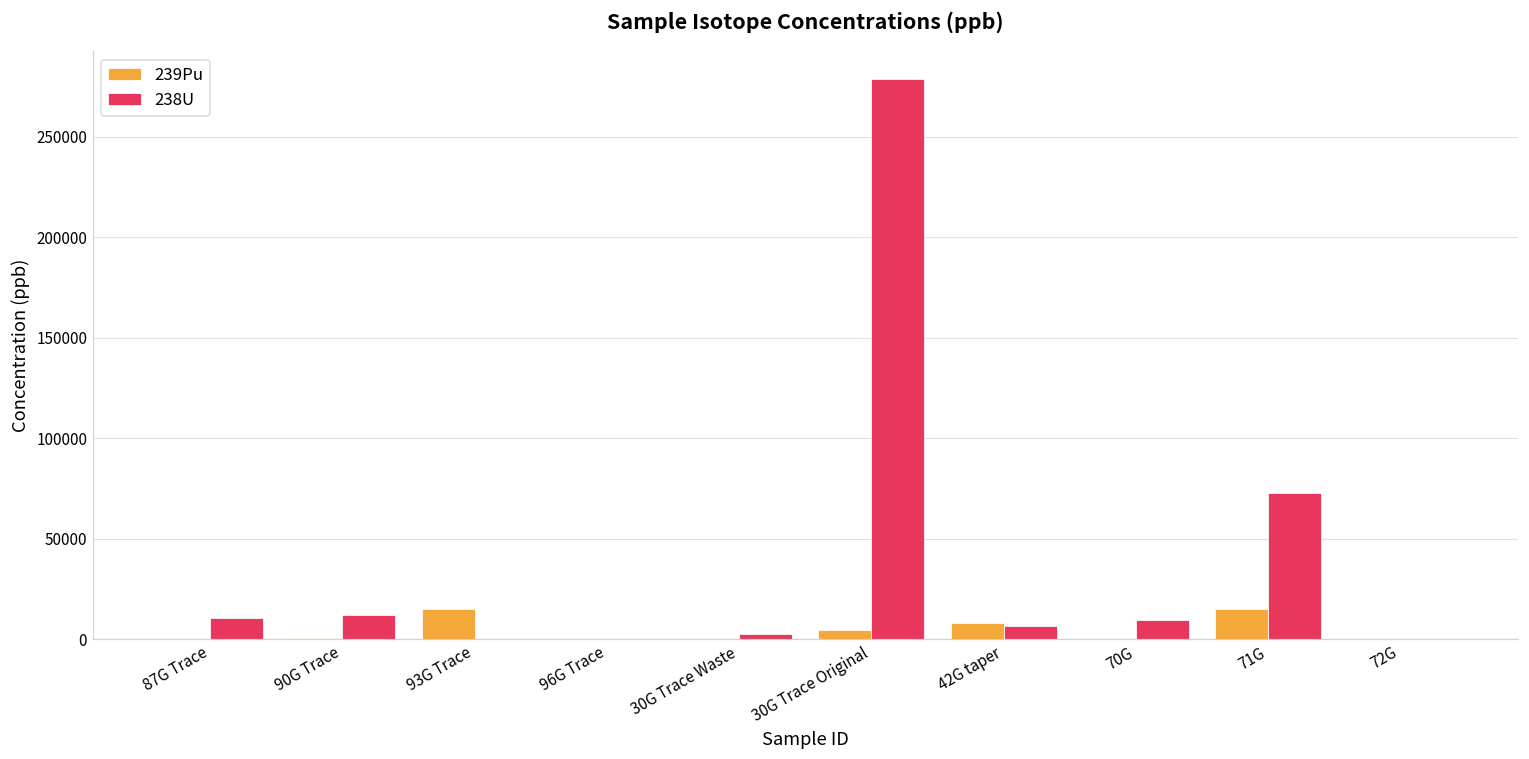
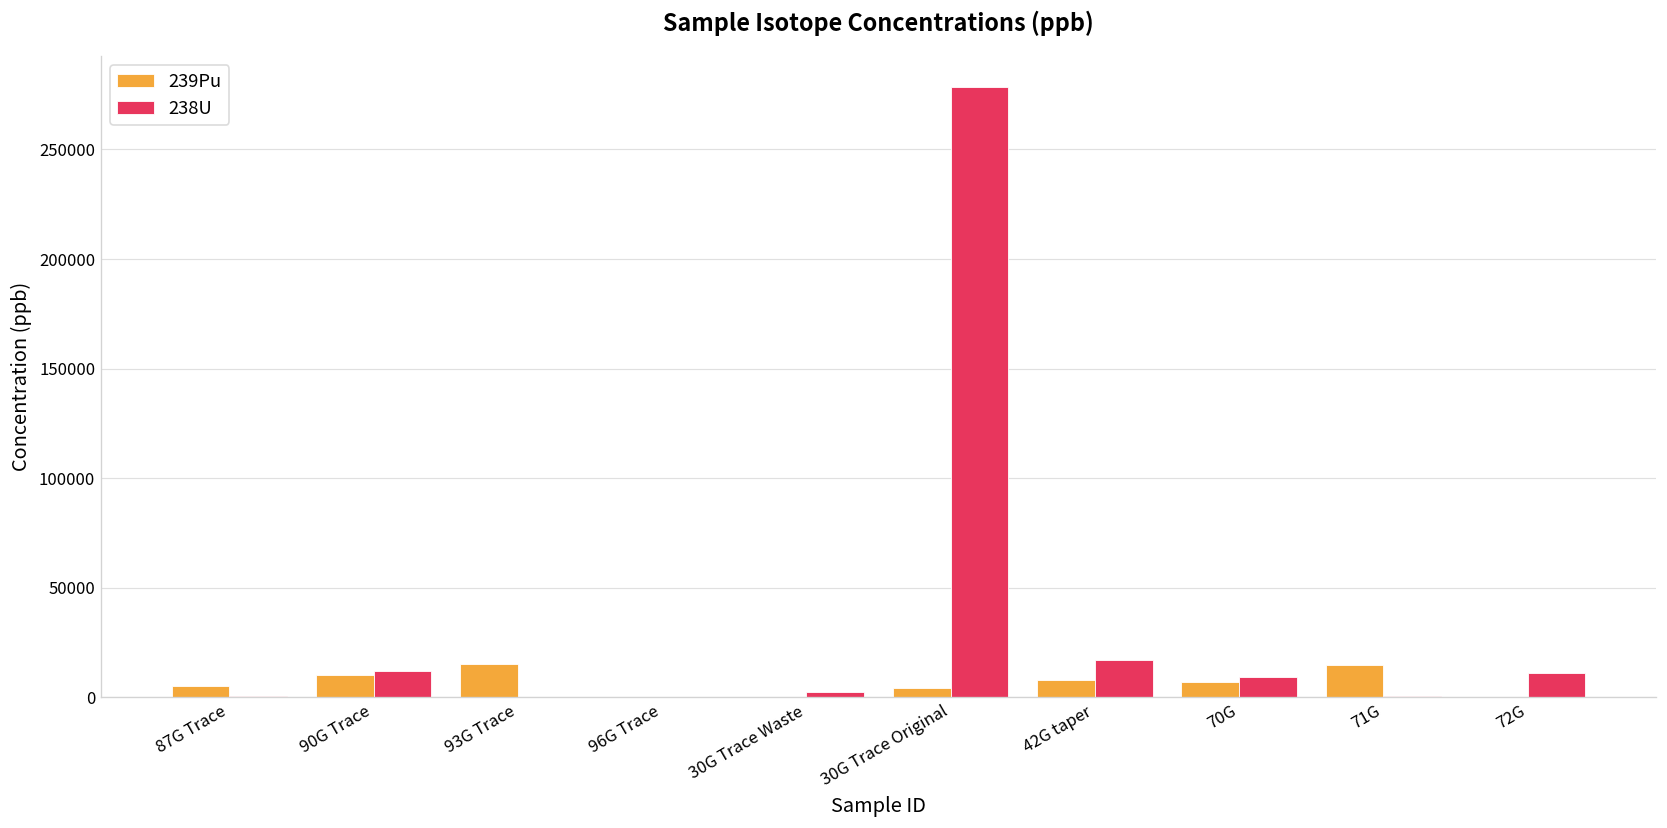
  {
    "239Pu": {
-     "87G Trace": 0,
-     "90G Trace": 0,
+     "87G Trace": 5000,
+     "90G Trace": 10000,
      "93G Trace": 15000,
      "30G Trace Original": 4000,
      "42G taper": 8000,
-     "70G": 0,
+     "70G": 7000,
      "71G": 15000
    },
    "238U": {
-     "87G Trace": 10000,
+     "87G Trace": 0,
      "90G Trace": 12000,
      "30G Trace Waste": 3000,
      "30G Trace Original": 279000,
-     "42G taper": 6000,
+     "42G taper": 17000,
      "70G": 9000,
-     "71G": 73000,
-     "72G": 0
+     "71G": 1000,
+     "72G": 11000
    }
  }
